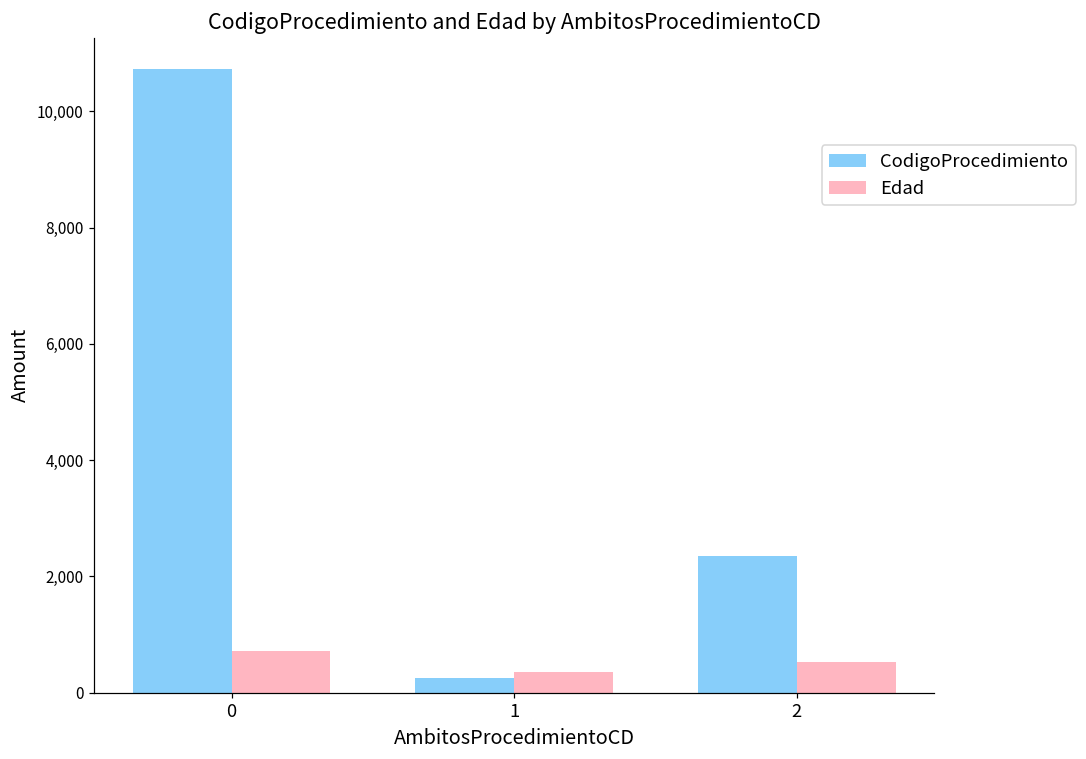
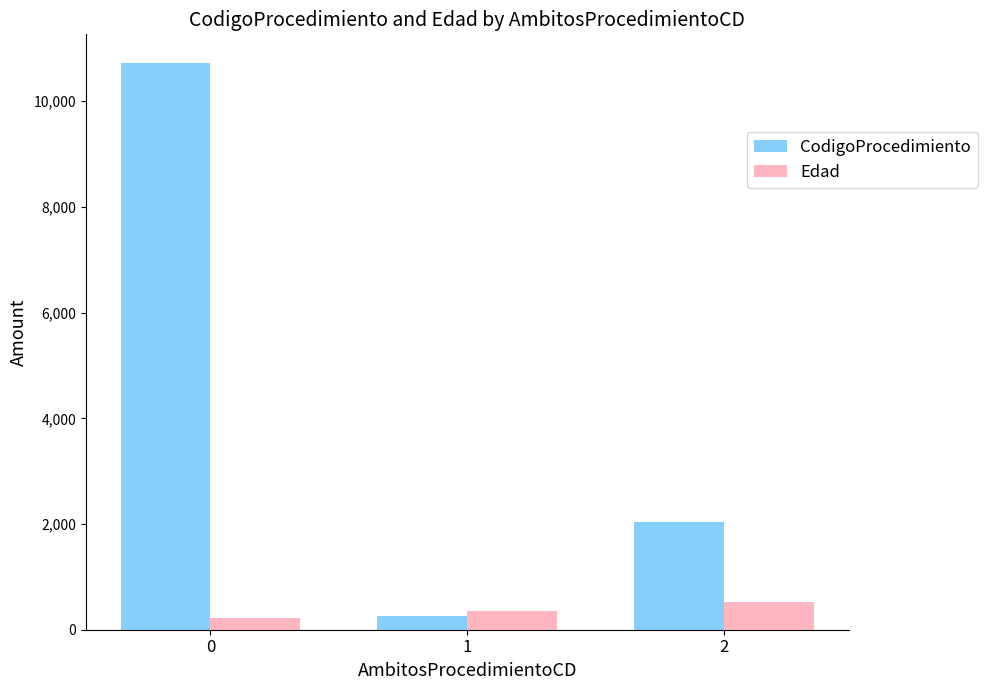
  {
    "CodigoProcedimiento": {
      "0": "10,700",
      "1": "300",
-     "2": "2,400"
+     "2": "2,000"
    },
    "Edad": {
-     "0": "700",
+     "0": "200",
      "1": "400",
      "2": "500"
    }
  }
